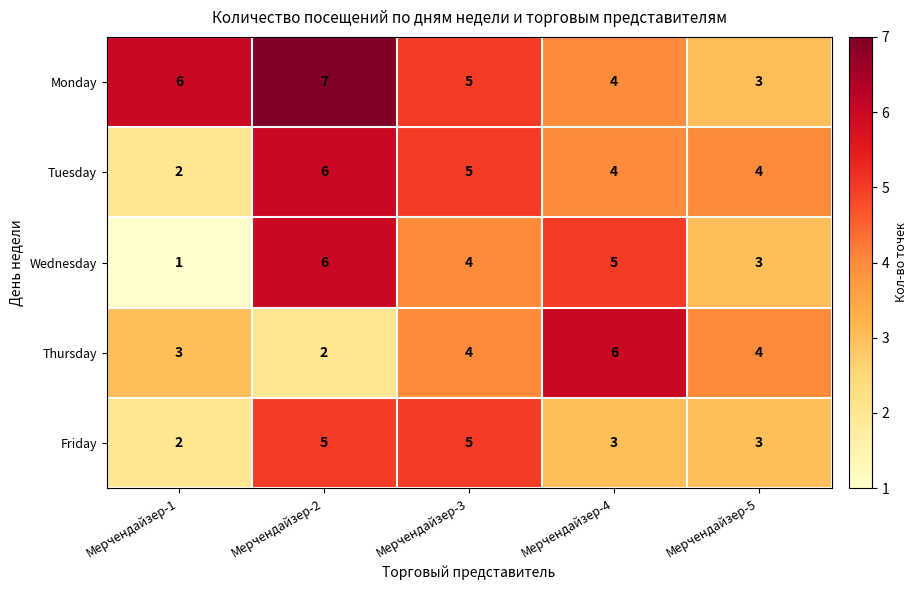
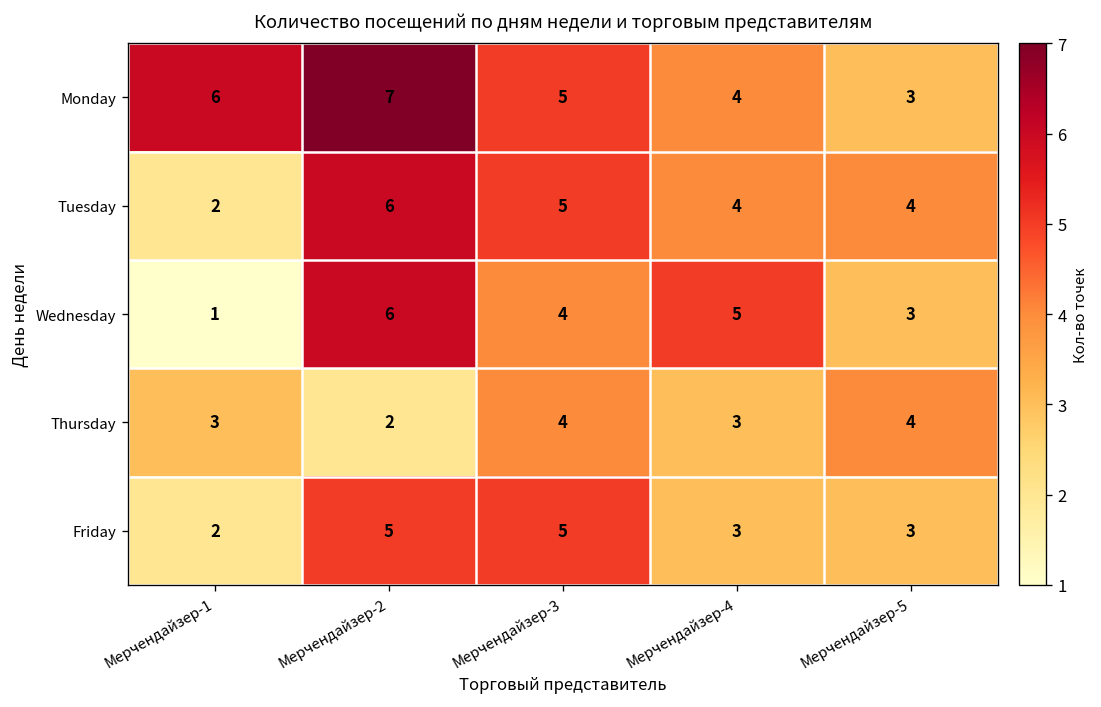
  {
    "Monday": {
      "Мерчендайзер-1": 6,
      "Мерчендайзер-2": 7,
      "Мерчендайзер-3": 5,
      "Мерчендайзер-4": 4,
      "Мерчендайзер-5": 3
    },
    "Tuesday": {
      "Мерчендайзер-1": 2,
      "Мерчендайзер-2": 6,
      "Мерчендайзер-3": 5,
      "Мерчендайзер-4": 4,
      "Мерчендайзер-5": 4
    },
    "Wednesday": {
      "Мерчендайзер-1": 1,
      "Мерчендайзер-2": 6,
      "Мерчендайзер-3": 4,
      "Мерчендайзер-4": 5,
      "Мерчендайзер-5": 3
    },
    "Thursday": {
      "Мерчендайзер-1": 3,
      "Мерчендайзер-2": 2,
      "Мерчендайзер-3": 4,
-     "Мерчендайзер-4": 6,
+     "Мерчендайзер-4": 3,
      "Мерчендайзер-5": 4
    },
    "Friday": {
      "Мерчендайзер-1": 2,
      "Мерчендайзер-2": 5,
      "Мерчендайзер-3": 5,
      "Мерчендайзер-4": 3,
      "Мерчендайзер-5": 3
    }
  }
